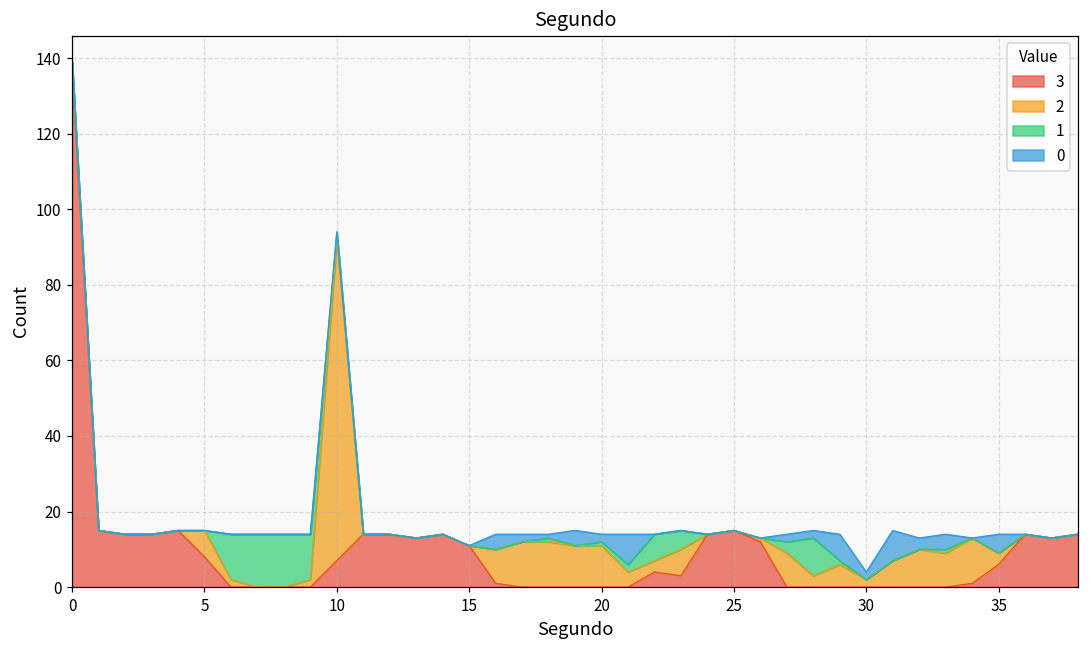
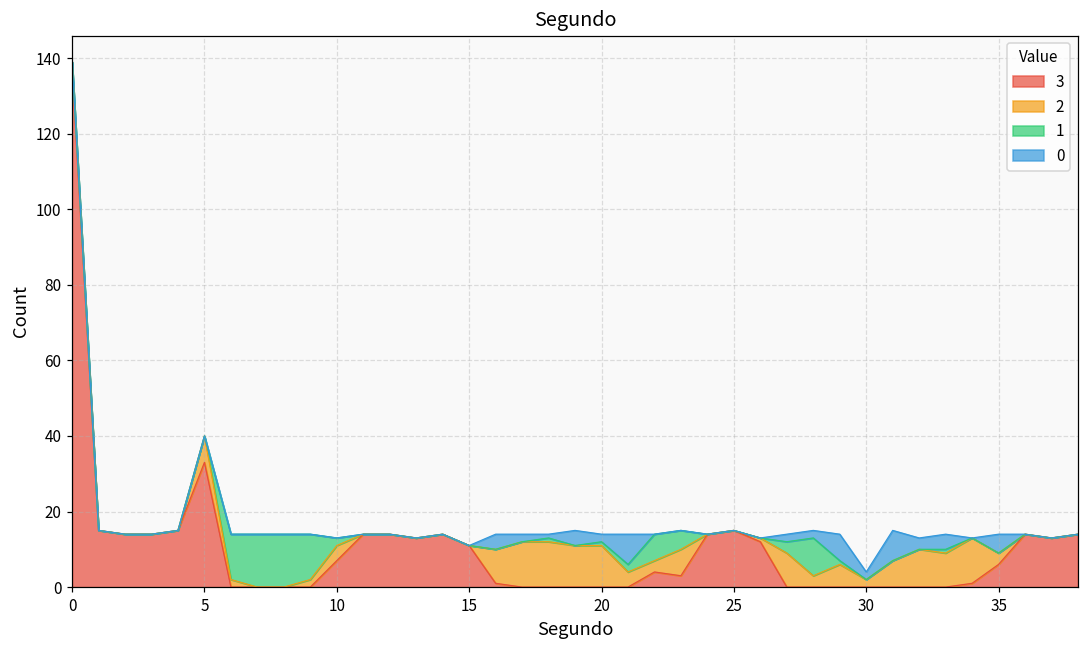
  {
    "3": {
      "0": 137,
-     "5": 8,
+     "5": 33,
      "10": 7,
      "20": 0,
      "30": 0,
      "35": 6
    },
    "2": {
-     "10": 85,
+     "10": 4,
      "20": 11
    },
    "1": {
      "20": 1
    },
    "0": {
      "20": 2,
      "30": 2,
      "35": 5
    }
  }
